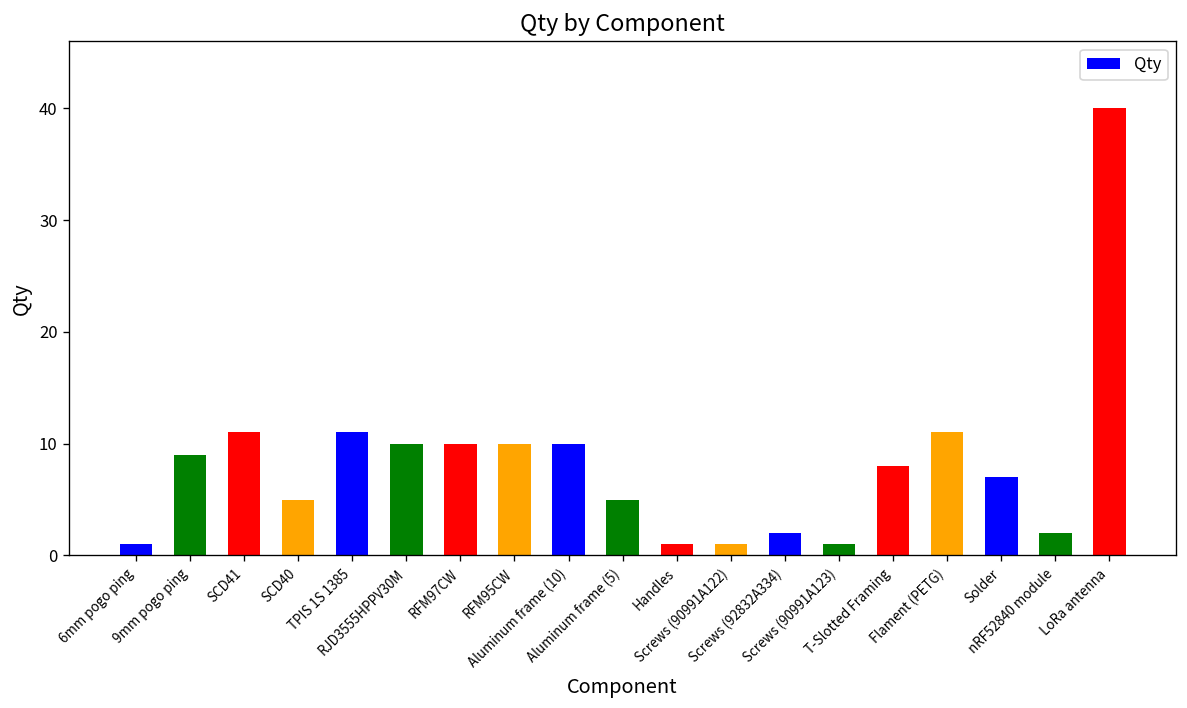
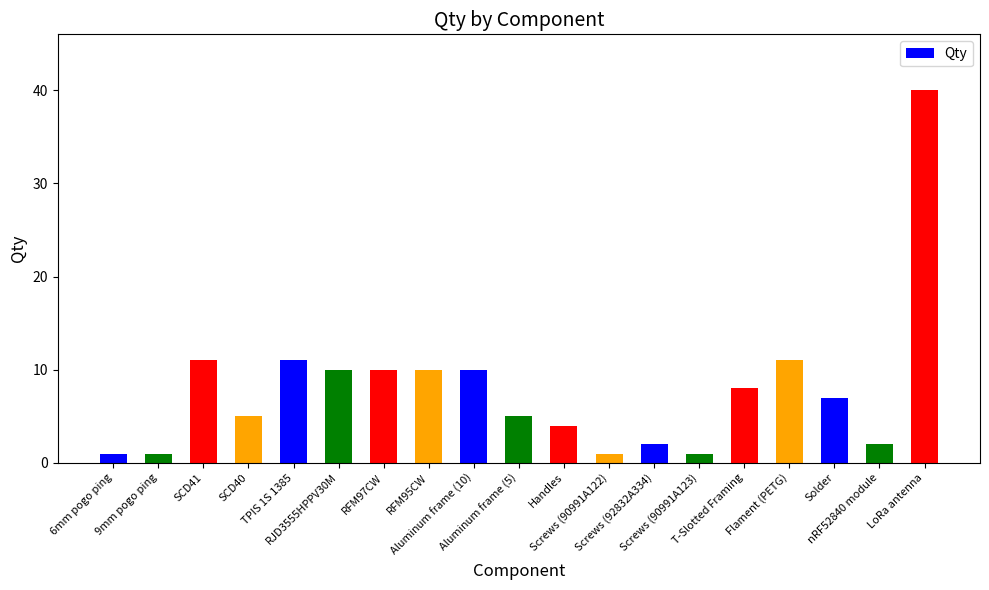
  {
    "6mm pogo ping": 1,
-   "9mm pogo ping": 9,
+   "9mm pogo ping": 1,
    "SCD41": 11,
    "SCD40": 5,
    "TPIS 1S 1385": 11,
    "RJD3555HPPV30M": 10,
    "RFM97CW": 10,
    "RFM95CW": 10,
    "Aluminum frame (10)": 10,
    "Aluminum frame (5)": 5,
-   "Handles": 1,
+   "Handles": 4,
    "Screws (90991A122)": 1,
    "Screws (92832A334)": 2,
    "Screws (90991A123)": 1,
    "T-Slotted Framing": 8,
    "Flament (PETG)": 11,
    "Solder": 7,
    "nRF52840 module": 2,
    "LoRa antenna": 40
  }
